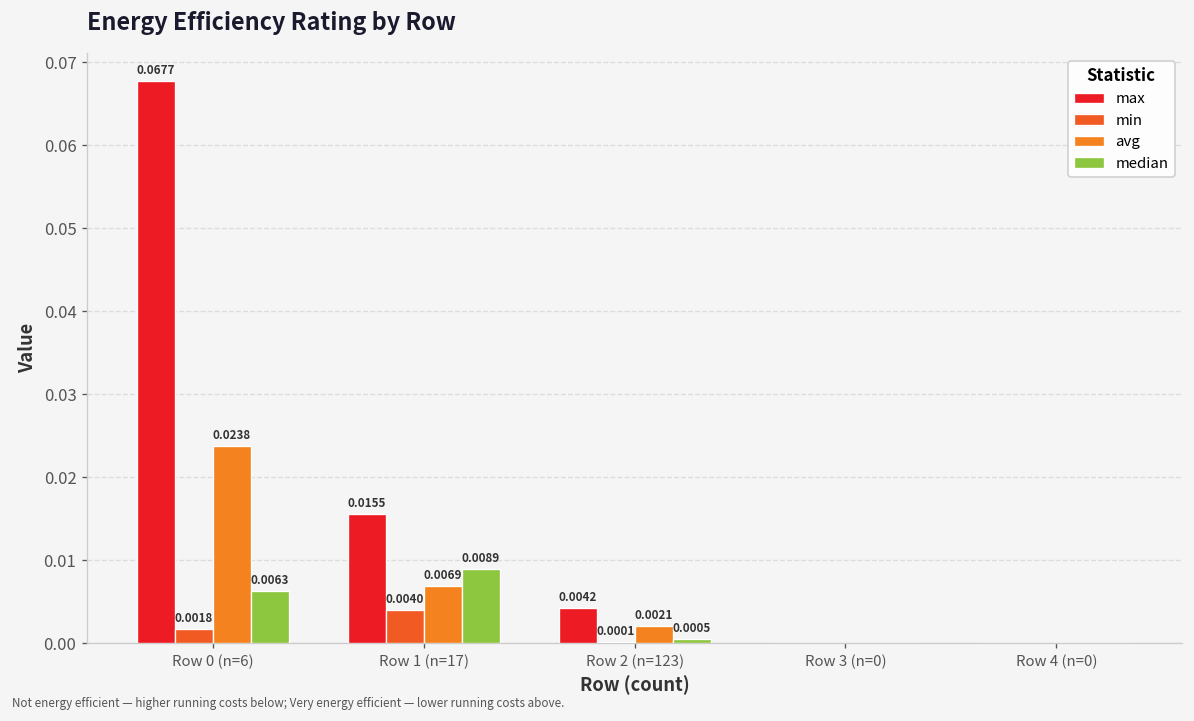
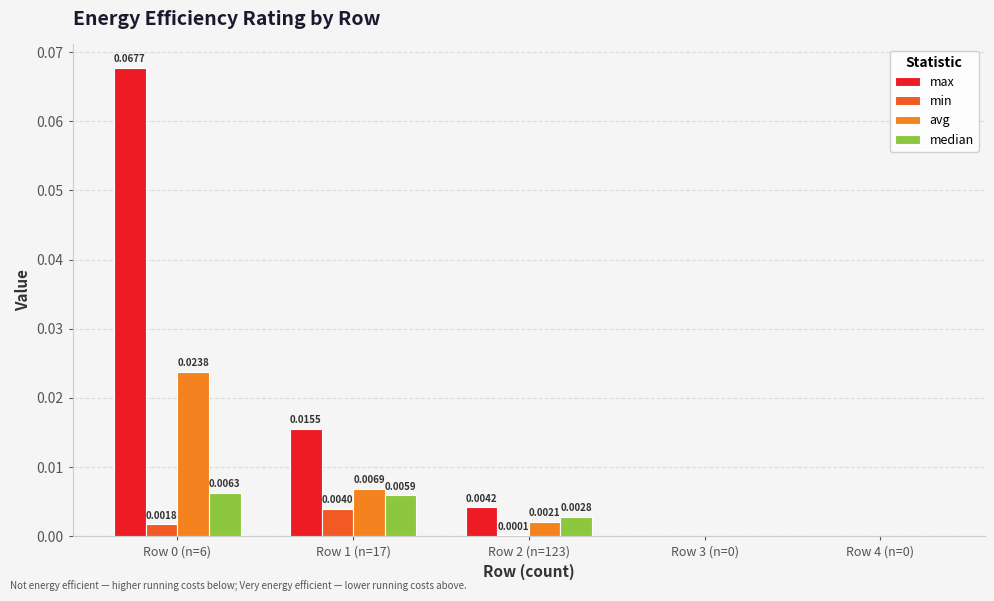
  {
    "max": {
      "Row 0 (n=6)": 0.0677,
      "Row 1 (n=17)": 0.0155,
      "Row 2 (n=123)": 0.0042
    },
    "median": {
      "Row 0 (n=6)": 0.0063,
-     "Row 1 (n=17)": 0.0089,
-     "Row 2 (n=123)": 0.0005
+     "Row 1 (n=17)": 0.0059,
+     "Row 2 (n=123)": 0.0028
    }
  }
